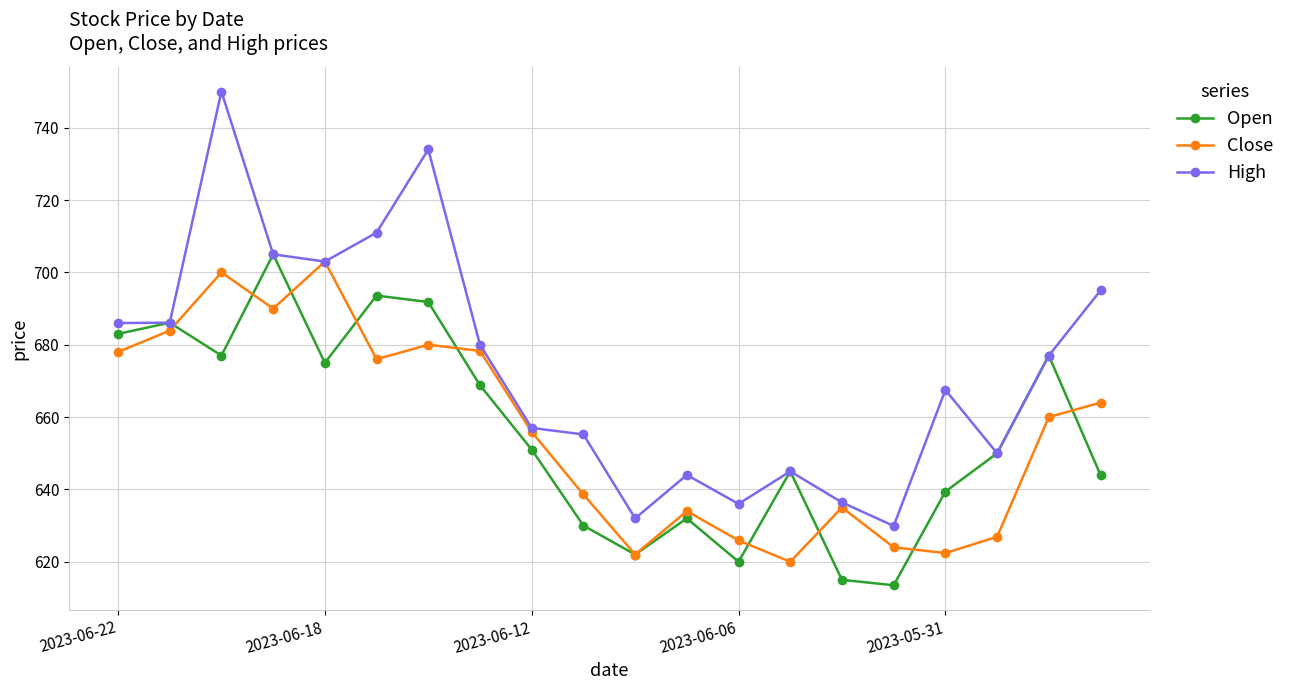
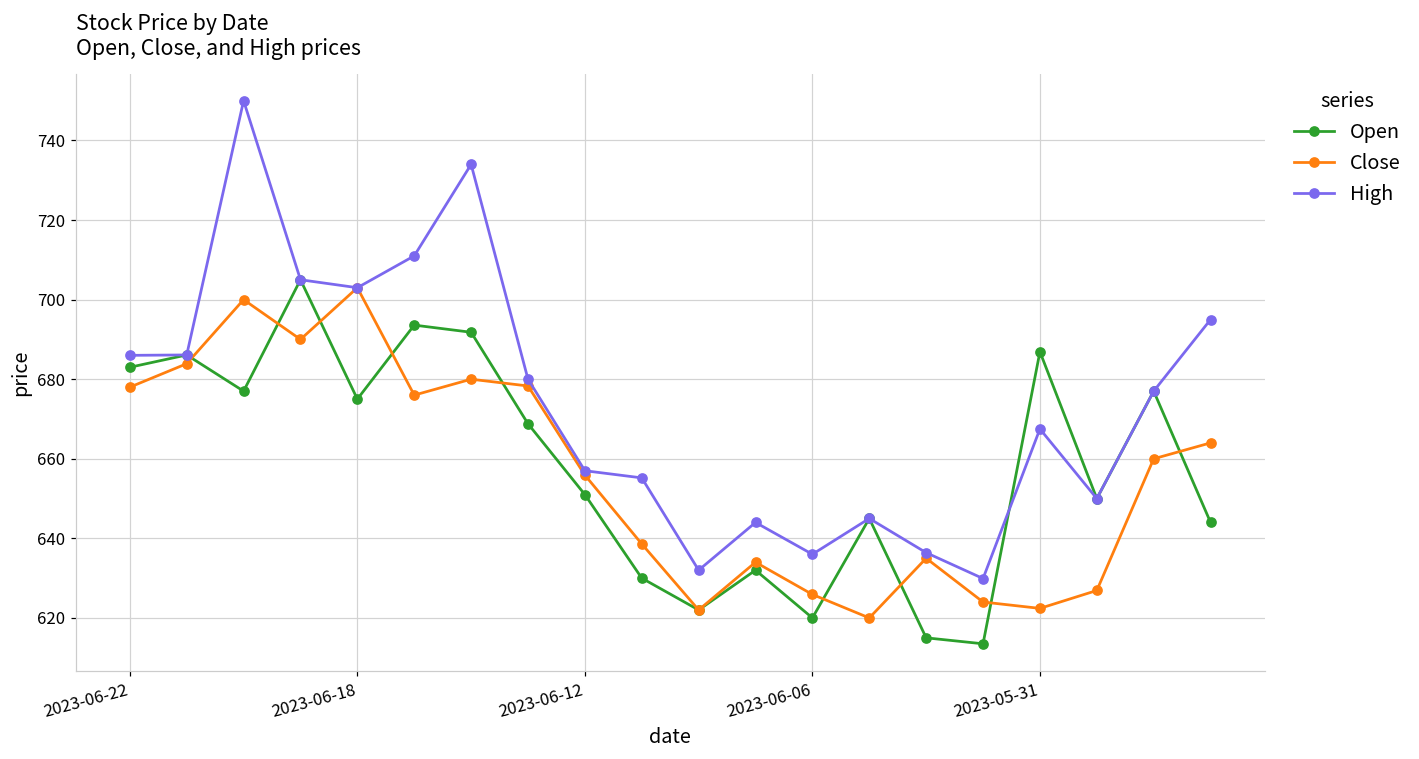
  {
    "Open": {
      "2023-06-22": 683,
      "2023-06-18": 675,
      "2023-06-12": 651,
      "2023-06-06": 620,
-     "2023-05-31": 639
+     "2023-05-31": 687
    },
    "Close": {
      "2023-06-22": 678,
      "2023-06-12": 656,
      "2023-06-06": 626,
      "2023-05-31": 622
    },
    "High": {
      "2023-06-22": 686,
      "2023-06-12": 657,
      "2023-06-06": 636,
      "2023-05-31": 668
    }
  }
